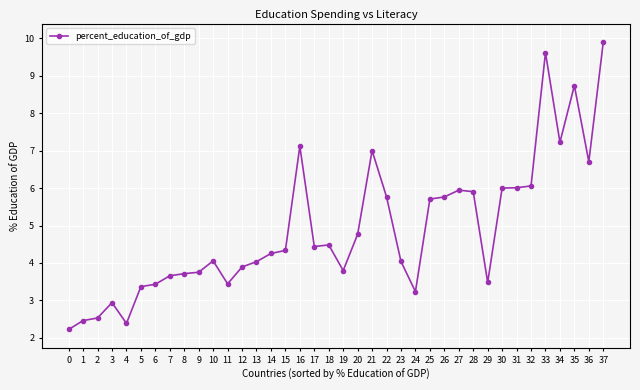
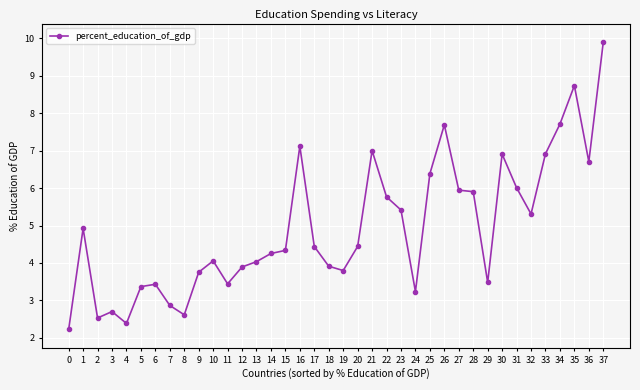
  {
    "0": 2.2,
-   "1": 2.5,
+   "1": 4.9,
    "2": 2.5,
-   "3": 2.9,
+   "3": 2.7,
    "4": 2.4,
    "5": 3.4,
    "6": 3.4,
-   "7": 3.7,
-   "8": 3.7,
+   "7": 2.9,
+   "8": 2.6,
    "9": 3.8,
    "10": 4.1,
    "11": 3.4,
    "12": 3.9,
    "13": 4.0,
    "14": 4.3,
    "15": 4.3,
    "16": 7.1,
    "17": 4.4,
-   "18": 4.5,
+   "18": 3.9,
    "19": 3.8,
-   "20": 4.8,
+   "20": 4.4,
    "21": 7.0,
    "22": 5.8,
-   "23": 4.0,
+   "23": 5.4,
    "24": 3.2,
-   "25": 5.7,
-   "26": 5.8,
+   "25": 6.4,
+   "26": 7.7,
    "27": 5.9,
    "28": 5.9,
    "29": 3.5,
-   "30": 6.0,
+   "30": 6.9,
    "31": 6.0,
-   "32": 6.1,
-   "33": 9.6,
-   "34": 7.2,
+   "32": 5.3,
+   "33": 6.9,
+   "34": 7.7,
    "35": 8.7,
    "36": 6.7,
    "37": 9.9
  }
